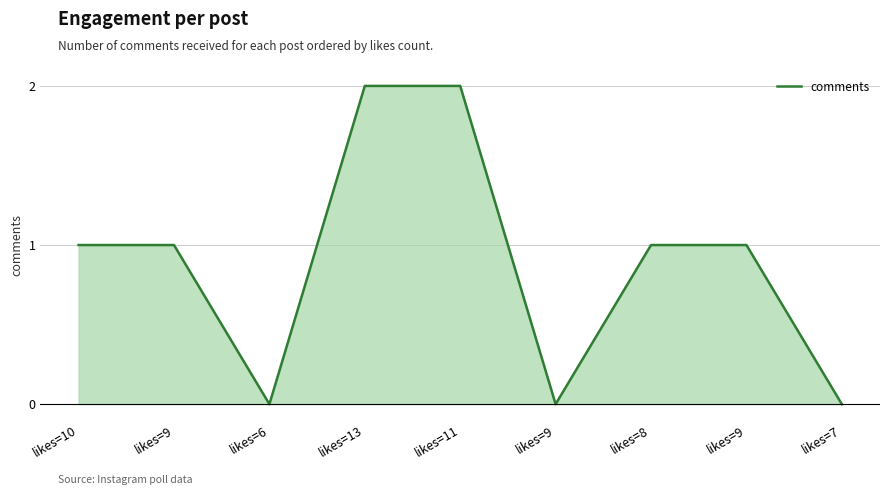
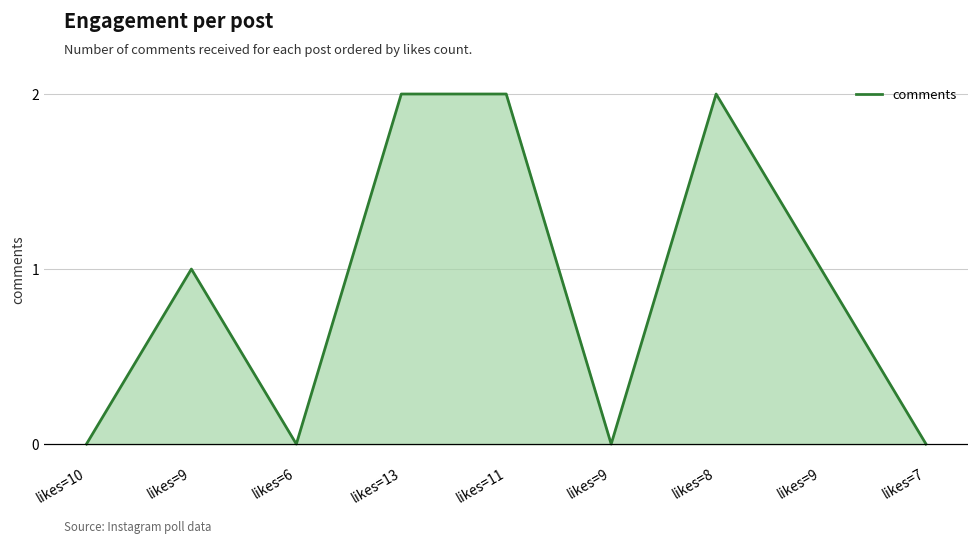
  {
-   "likes=10": 1,
+   "likes=10": 0,
    "likes=6": 0,
    "likes=13": 2,
    "likes=11": 2,
-   "likes=8": 1,
+   "likes=8": 2,
    "likes=7": 0
  }
